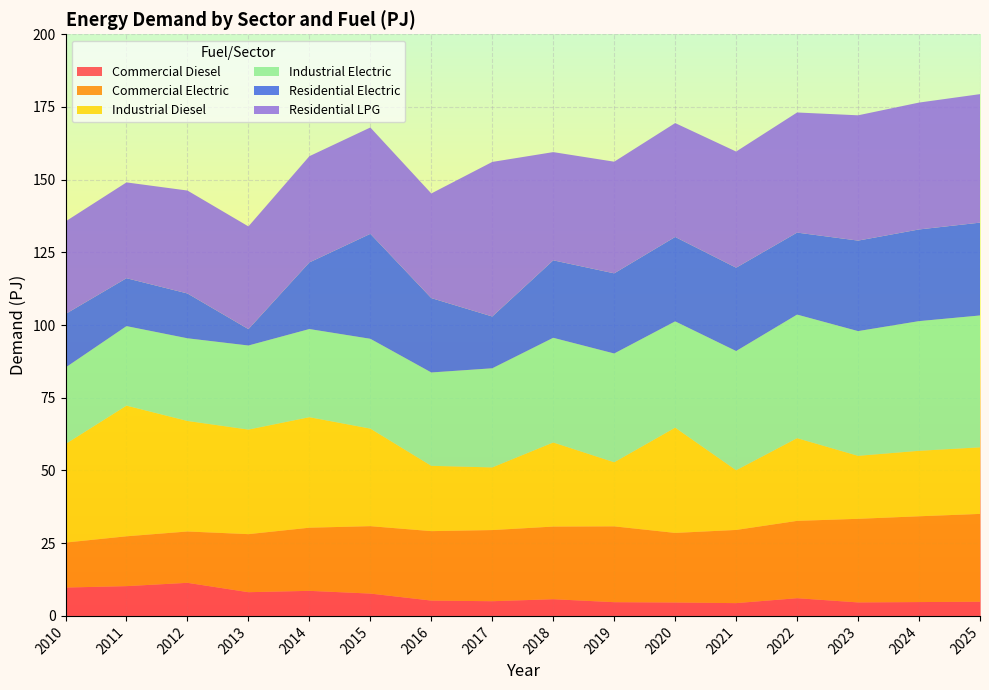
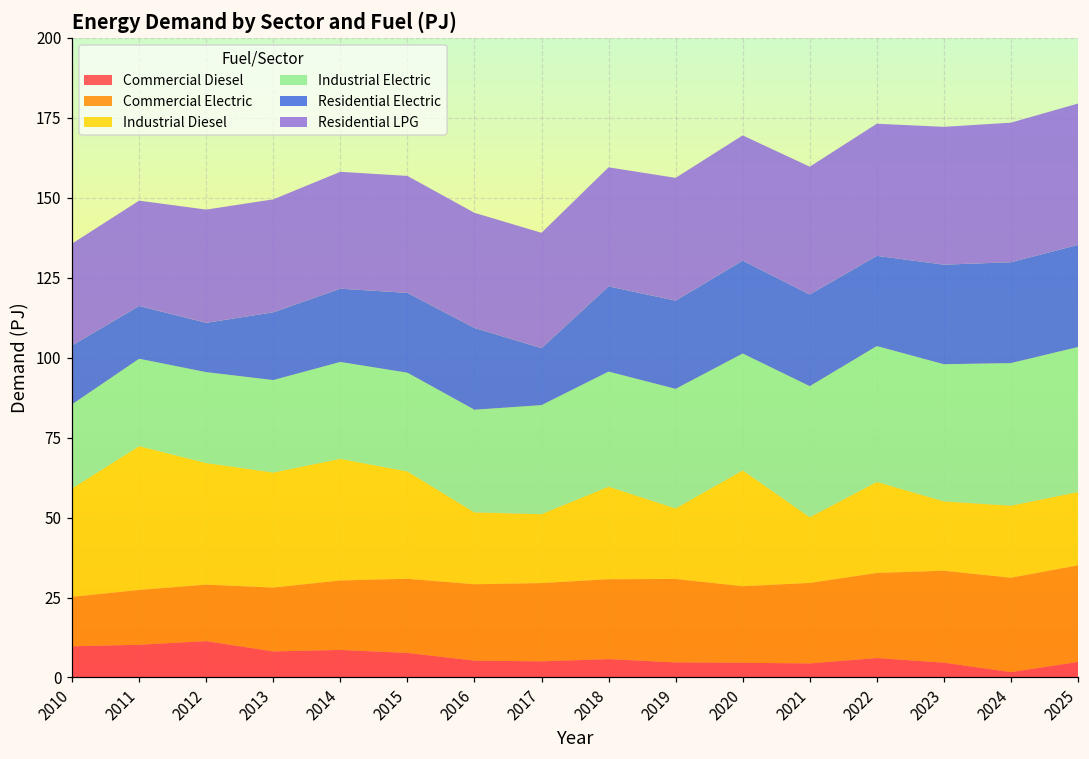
  {
    "Commercial Diesel": {
      "2010": 10,
      "2011": 10,
      "2012": 11,
      "2013": 8,
      "2014": 9,
      "2015": 8,
      "2016": 5,
      "2017": 5,
      "2018": 6,
      "2019": 5,
      "2020": 5,
      "2021": 4,
      "2022": 6,
      "2023": 5,
-     "2024": 5,
+     "2024": 2,
      "2025": 5
    },
    "Commercial Electric": {
      "2010": 15,
      "2011": 17,
      "2012": 18,
      "2013": 20,
      "2014": 22,
      "2015": 23,
      "2016": 24,
      "2017": 24,
      "2018": 25,
      "2019": 26,
      "2020": 24,
      "2021": 25,
      "2022": 27,
      "2023": 29,
      "2024": 30,
      "2025": 30
    },
    "Industrial Diesel": {
      "2010": 34,
      "2011": 45,
      "2012": 38,
      "2013": 36,
      "2014": 38,
      "2015": 34,
      "2016": 22,
      "2017": 22,
      "2018": 29,
      "2019": 22,
      "2020": 36,
      "2021": 21,
      "2022": 28,
      "2023": 22,
      "2024": 23,
      "2025": 23
    },
    "Industrial Electric": {
      "2010": 26,
      "2011": 27,
      "2012": 28,
      "2013": 29,
      "2014": 30,
      "2015": 31,
      "2016": 32,
      "2017": 34,
      "2018": 36,
      "2019": 37,
      "2020": 37,
      "2021": 41,
      "2022": 42,
      "2023": 43,
      "2024": 45,
      "2025": 45
    },
    "Residential Electric": {
      "2010": 18,
      "2011": 16,
      "2012": 15,
-     "2013": 6,
+     "2013": 21,
      "2014": 23,
-     "2015": 36,
+     "2015": 25,
      "2016": 26,
      "2017": 18,
      "2018": 27,
      "2019": 28,
      "2020": 29,
      "2021": 29,
      "2022": 28,
      "2023": 31,
      "2024": 32,
      "2025": 32
    },
    "Residential LPG": {
      "2010": 32,
      "2011": 33,
      "2012": 35,
      "2013": 35,
      "2014": 37,
      "2015": 37,
      "2016": 36,
-     "2017": 53,
+     "2017": 36,
      "2018": 37,
      "2019": 38,
      "2020": 39,
      "2021": 40,
      "2022": 41,
      "2023": 43,
      "2024": 44,
      "2025": 44
    }
  }
